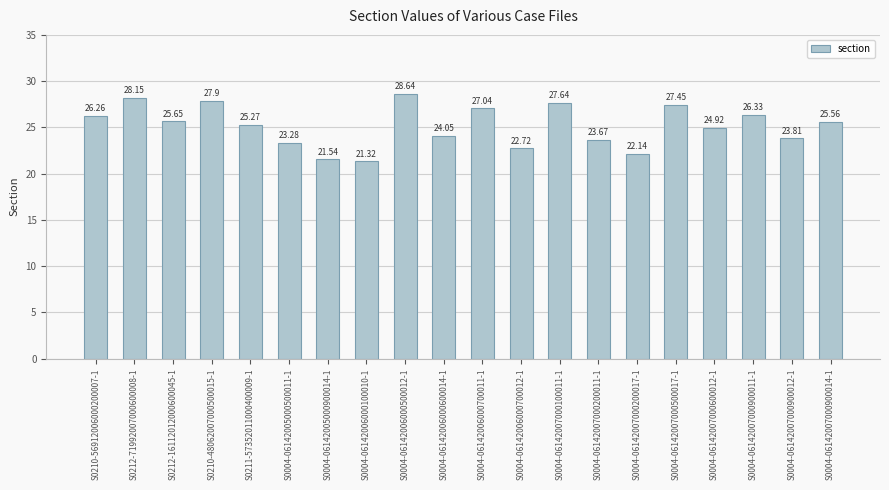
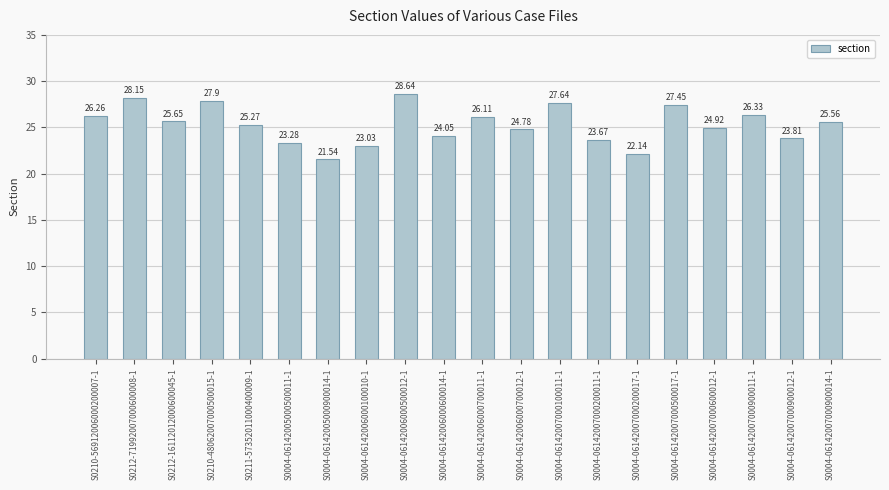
  {
    "S0210-56912006000200007-1": 26.26,
    "S0212-71992007000600008-1": 28.15,
    "S0212-16112012000600045-1": 25.65,
    "S0210-48062007000500015-1": 27.9,
    "S0211-57352011000400009-1": 25.27,
    "S0004-06142005000500011-1": 23.28,
    "S0004-06142005000900014-1": 21.54,
-   "S0004-06142006000100010-1": 21.32,
+   "S0004-06142006000100010-1": 23.03,
    "S0004-06142006000500012-1": 28.64,
    "S0004-06142006000600014-1": 24.05,
-   "S0004-06142006000700011-1": 27.04,
-   "S0004-06142006000700012-1": 22.72,
+   "S0004-06142006000700011-1": 26.11,
+   "S0004-06142006000700012-1": 24.78,
    "S0004-06142007000100011-1": 27.64,
    "S0004-06142007000200011-1": 23.67,
    "S0004-06142007000200017-1": 22.14,
    "S0004-06142007000500017-1": 27.45,
    "S0004-06142007000600012-1": 24.92,
    "S0004-06142007000900011-1": 26.33,
    "S0004-06142007000900012-1": 23.81,
    "S0004-06142007000900014-1": 25.56
  }
